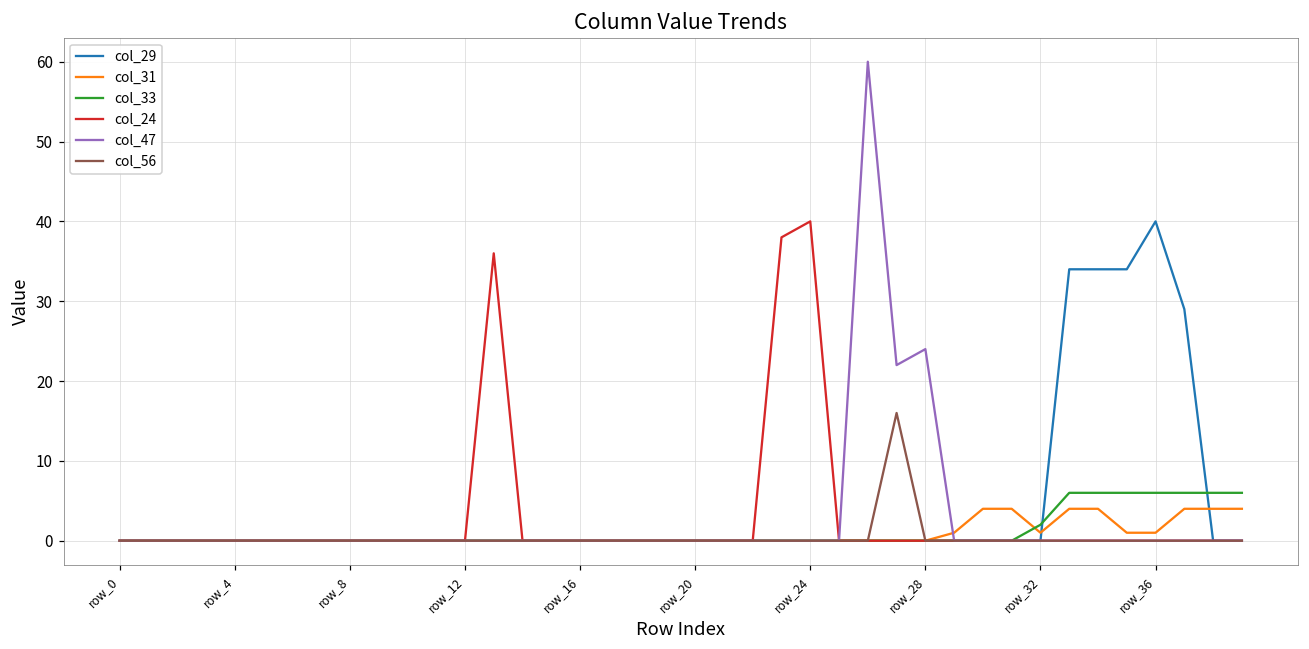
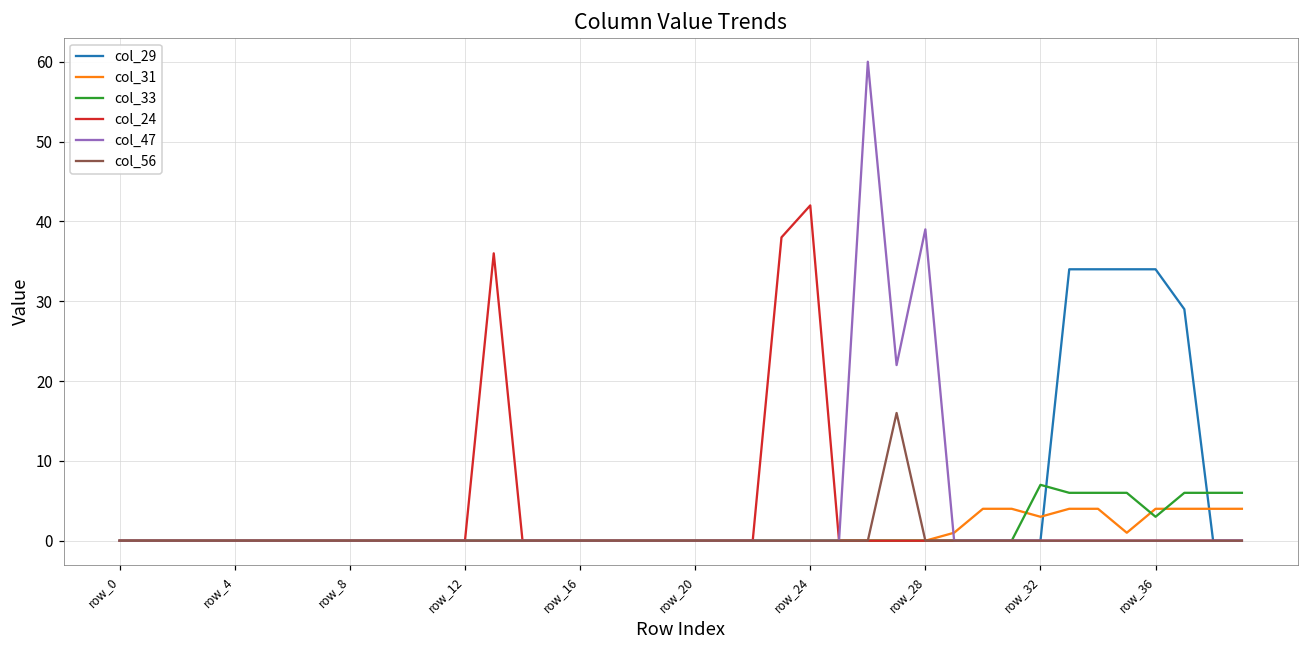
  {
    "col_29": {
-     "row_36": 40
+     "row_36": 34
    },
    "col_31": {
-     "row_32": 1,
-     "row_36": 1
+     "row_32": 3,
+     "row_36": 4
    },
    "col_33": {
-     "row_32": 2,
-     "row_36": 6
+     "row_32": 7,
+     "row_36": 3
    },
    "col_24": {
-     "row_24": 40
+     "row_24": 42
    },
    "col_47": {
-     "row_28": 24
+     "row_28": 39
    }
  }
